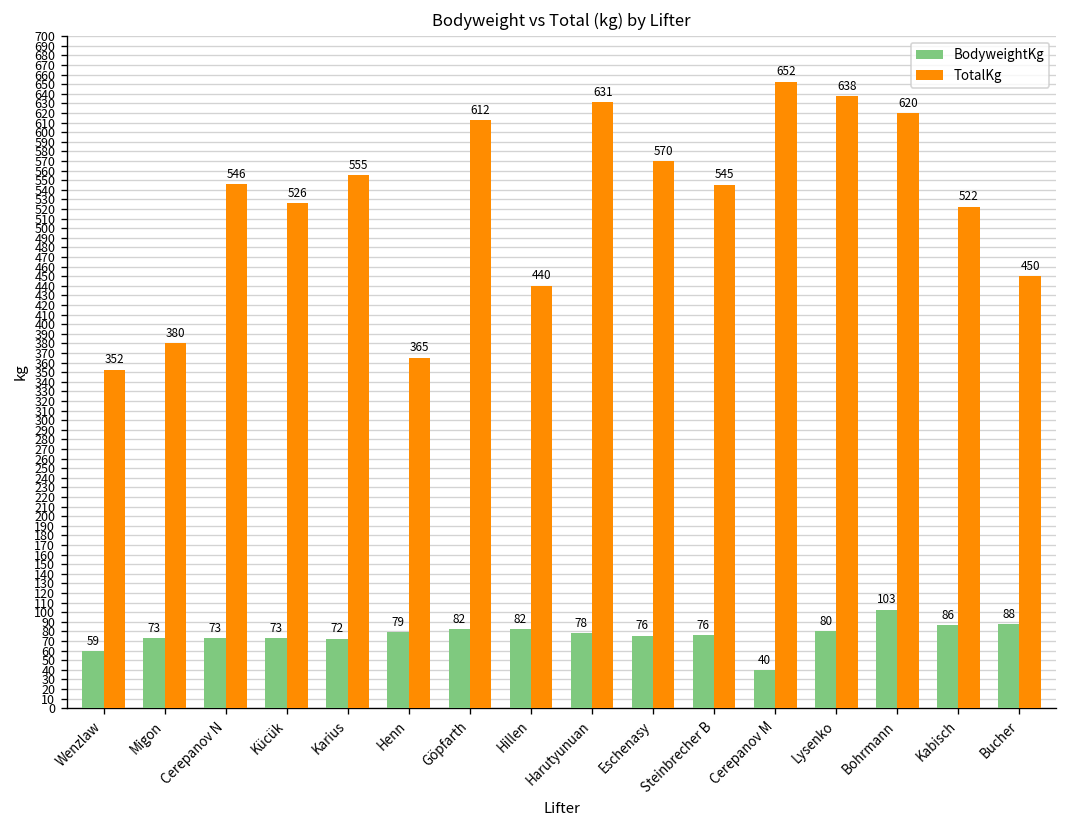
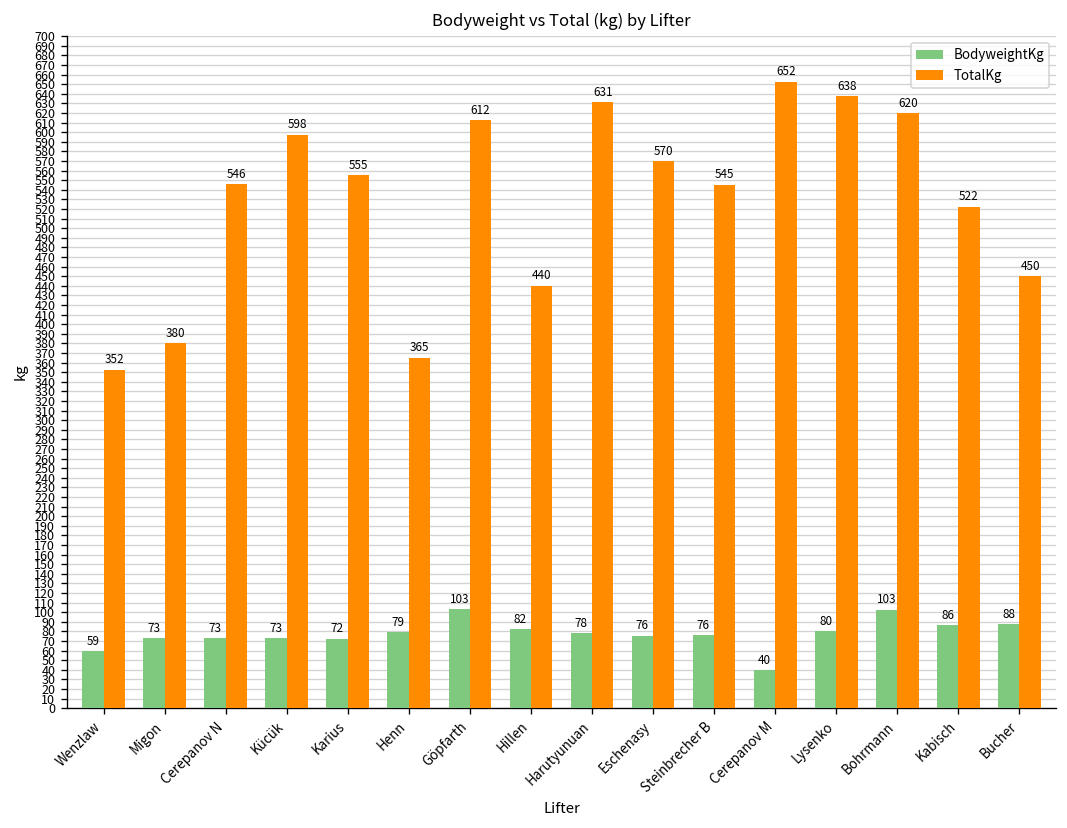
  {
    "BodyweightKg": {
      "Wenzlaw": 59,
      "Migon": 73,
      "Cerepanov N": 73,
      "Kücük": 73,
      "Karius": 72,
      "Henn": 79,
-     "Göpfarth": 82,
+     "Göpfarth": 103,
      "Hillen": 82,
      "Harutyunuan": 78,
      "Eschenasy": 76,
      "Steinbrecher B": 76,
      "Cerepanov M": 40,
      "Lysenko": 80,
      "Bohrmann": 103,
      "Kabisch": 86,
      "Bucher": 88
    },
    "TotalKg": {
      "Wenzlaw": 352,
      "Migon": 380,
      "Cerepanov N": 546,
-     "Kücük": 526,
+     "Kücük": 598,
      "Karius": 555,
      "Henn": 365,
      "Göpfarth": 612,
      "Hillen": 440,
      "Harutyunuan": 631,
      "Eschenasy": 570,
      "Steinbrecher B": 545,
      "Cerepanov M": 652,
      "Lysenko": 638,
      "Bohrmann": 620,
      "Kabisch": 522,
      "Bucher": 450
    }
  }
